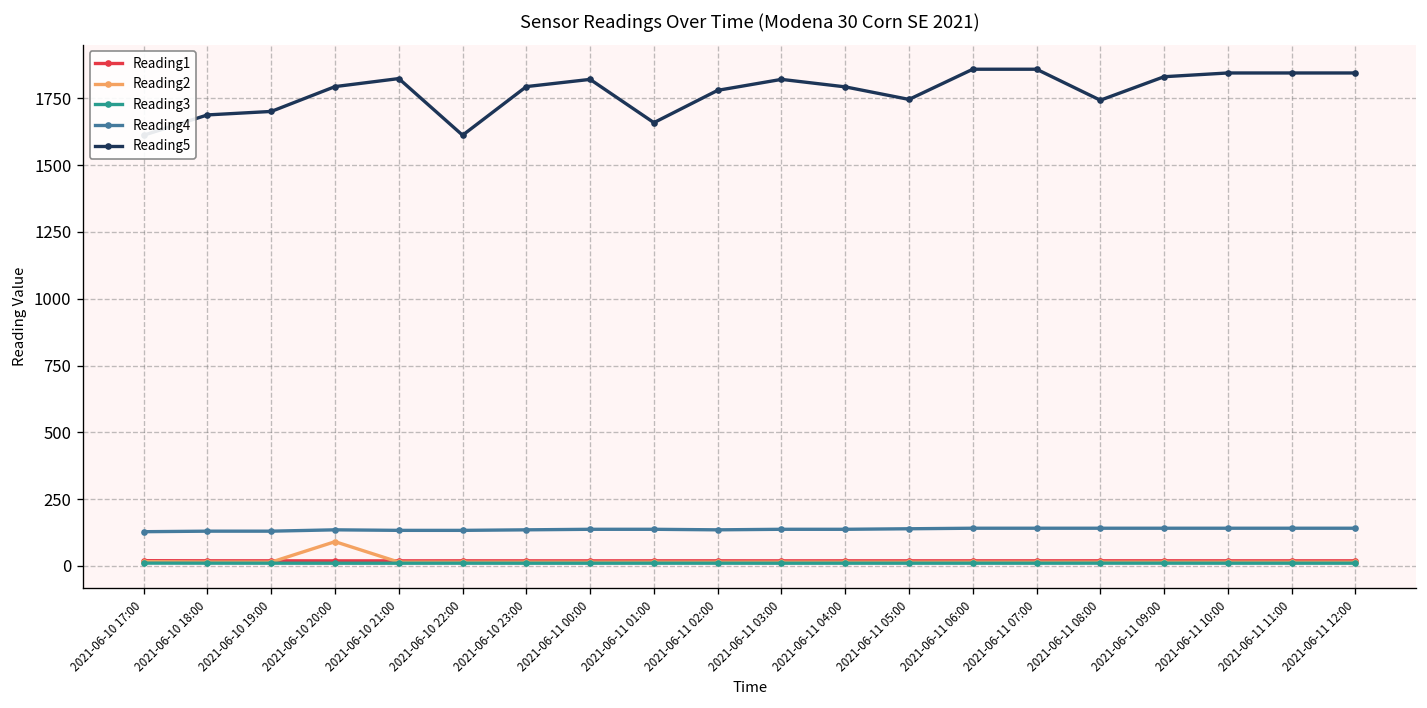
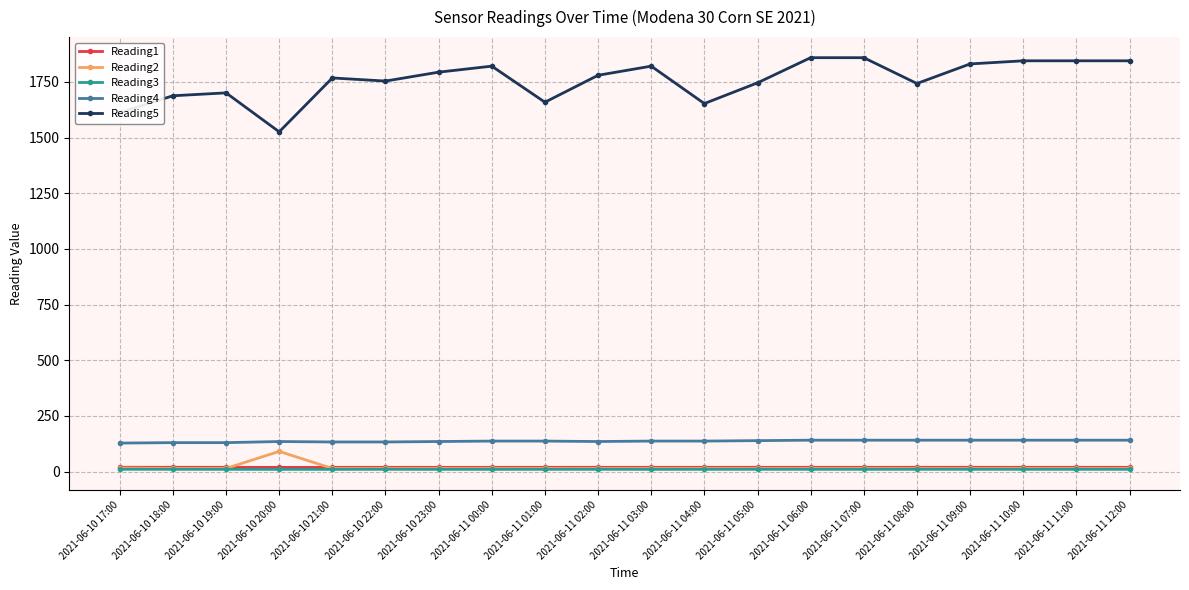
  {
    "Reading2": {
      "2021-06-10 20:00": 90
    },
    "Reading5": {
      "2021-06-10 18:00": 1690,
      "2021-06-10 19:00": 1700,
-     "2021-06-10 20:00": 1790,
-     "2021-06-10 21:00": 1820,
-     "2021-06-10 22:00": 1610,
+     "2021-06-10 20:00": 1530,
+     "2021-06-10 21:00": 1770,
+     "2021-06-10 22:00": 1750,
      "2021-06-10 23:00": 1790,
      "2021-06-11 00:00": 1820,
      "2021-06-11 01:00": 1660,
      "2021-06-11 02:00": 1780,
      "2021-06-11 03:00": 1820,
-     "2021-06-11 04:00": 1790,
+     "2021-06-11 04:00": 1650,
      "2021-06-11 05:00": 1750,
      "2021-06-11 06:00": 1860,
      "2021-06-11 07:00": 1860,
      "2021-06-11 08:00": 1740,
      "2021-06-11 09:00": 1830,
      "2021-06-11 10:00": 1850,
      "2021-06-11 11:00": 1850,
      "2021-06-11 12:00": 1850
    }
  }
